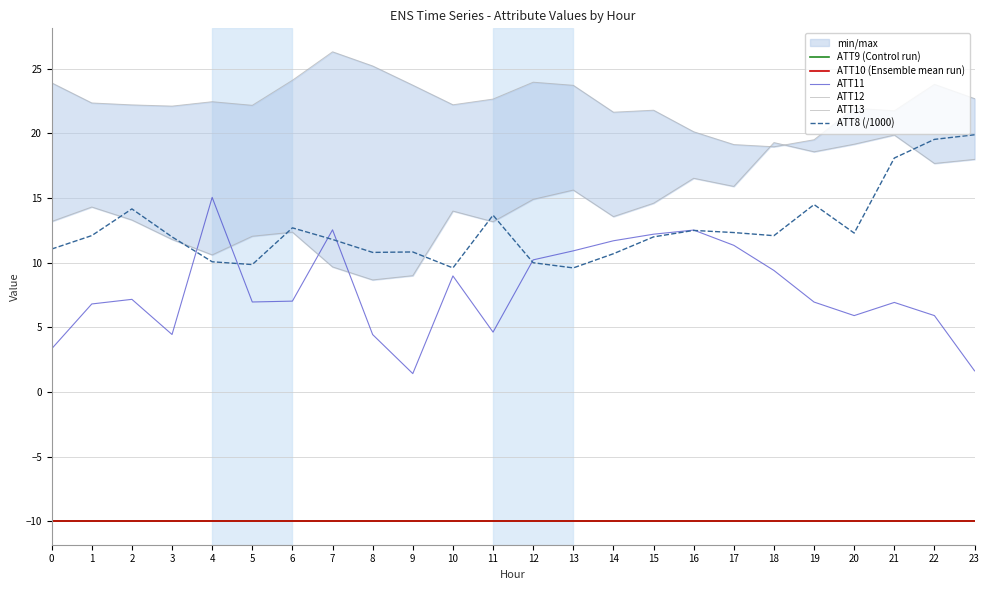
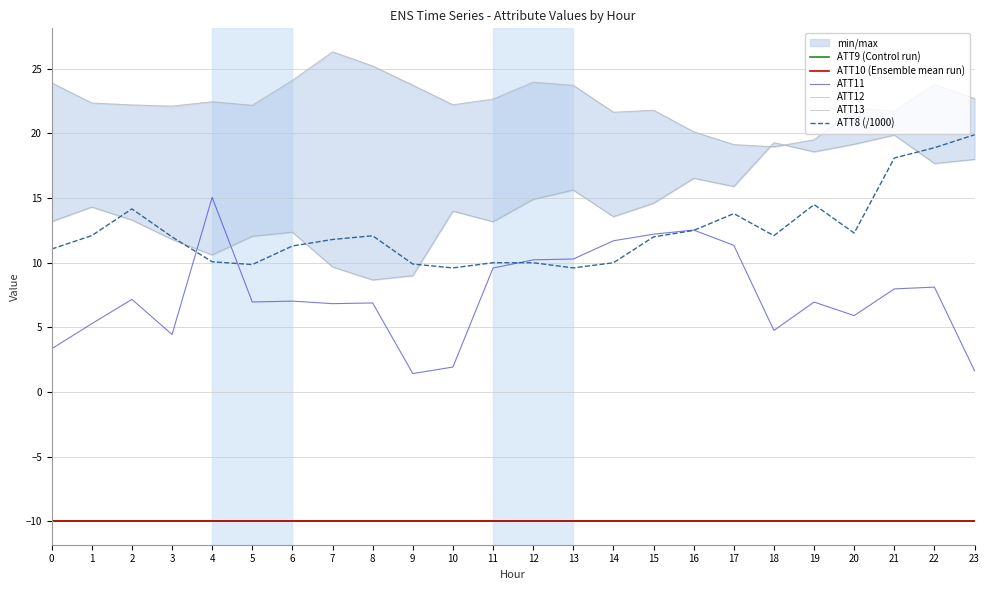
  {
    "ATT10 (Ensemble mean run)": {
      "0": -10.0,
      "1": -10.0,
      "2": -10.0,
      "3": -10.0,
      "4": -10.0,
      "5": -10.0,
      "6": -10.0,
      "7": -10.0,
      "8": -10.0,
      "9": -10.0,
      "10": -10.0,
      "11": -10.0,
      "12": -10.0,
      "13": -10.0,
      "14": -10.0,
      "15": -10.0,
      "16": -10.0,
      "17": -10.0,
      "18": -10.0,
      "19": -10.0,
      "20": -10.0,
      "21": -10.0,
      "22": -10.0,
      "23": -10.0
    },
    "ATT11": {
      "0": 3.3,
-     "1": 6.8,
+     "1": 5.3,
      "2": 7.2,
      "3": 4.4,
      "4": 15.1,
      "5": 7.0,
      "6": 7.0,
-     "7": 12.5,
-     "8": 4.4,
+     "7": 6.8,
+     "8": 6.9,
      "9": 1.4,
-     "10": 9.0,
-     "11": 4.6,
+     "10": 1.9,
+     "11": 9.6,
      "12": 10.2,
-     "13": 10.9,
+     "13": 10.3,
      "14": 11.7,
      "15": 12.2,
      "17": 11.3,
-     "18": 9.4,
+     "18": 4.8,
      "19": 7.0,
      "20": 5.9,
-     "21": 6.9,
-     "22": 5.9,
+     "21": 8.0,
+     "22": 8.1,
      "23": 1.6
    },
    "ATT8 (/1000)": {
      "0": 11.1,
      "1": 12.1,
      "2": 14.2,
      "4": 10.1,
      "5": 9.9,
-     "6": 12.7,
+     "6": 11.3,
      "7": 11.8,
-     "8": 10.8,
-     "9": 10.8,
+     "8": 12.1,
+     "9": 9.9,
      "10": 9.6,
-     "11": 13.7,
+     "11": 10.0,
      "12": 10.0,
      "13": 9.6,
-     "14": 10.7,
+     "14": 10.0,
      "15": 12.0,
-     "17": 12.3,
+     "17": 13.8,
      "18": 12.1,
      "19": 14.5,
      "20": 12.3,
      "21": 18.1,
-     "22": 19.5,
+     "22": 18.9,
      "23": 19.9
    }
  }
